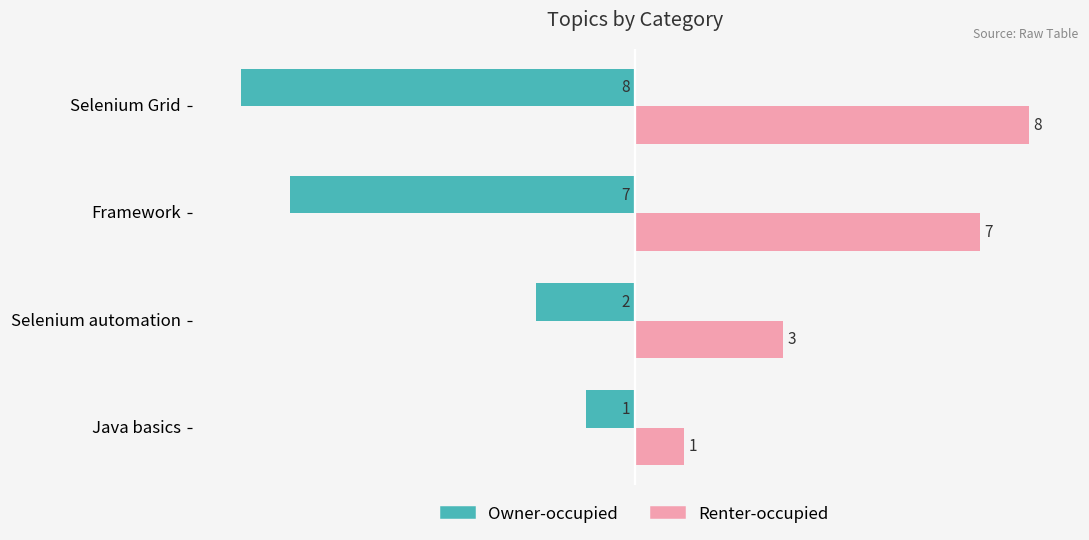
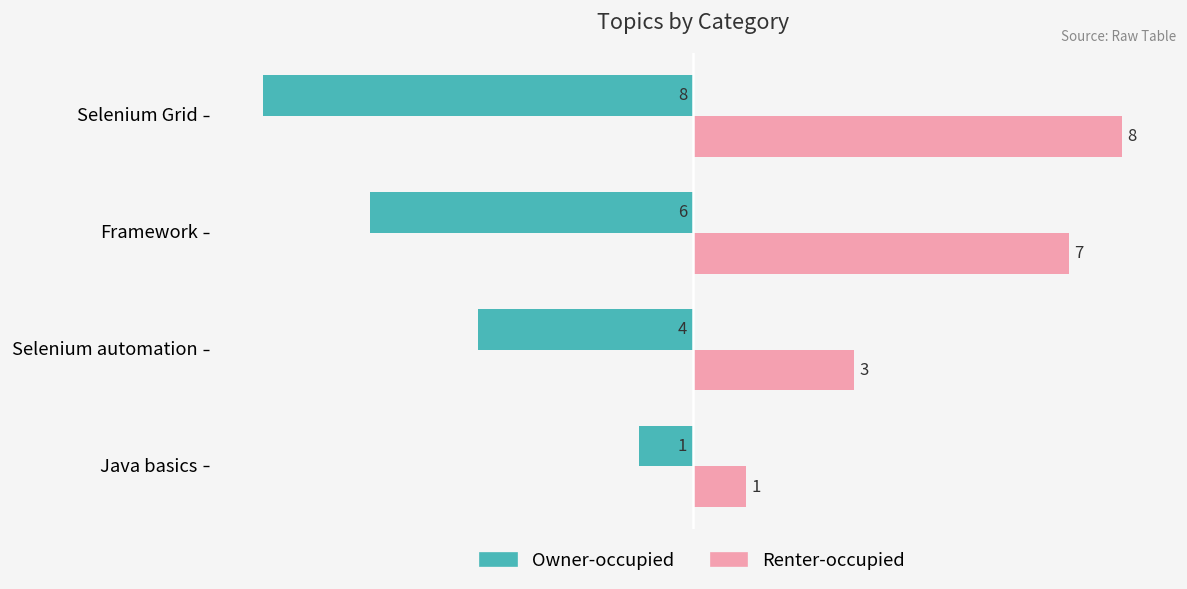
  {
    "Owner-occupied": {
-     "Framework": 7,
-     "Selenium automation": 2
+     "Framework": 6,
+     "Selenium automation": 4
    },
    "Renter-occupied": {
      "Selenium Grid": 8,
      "Framework": 7,
      "Selenium automation": 3,
      "Java basics": 1
    }
  }
